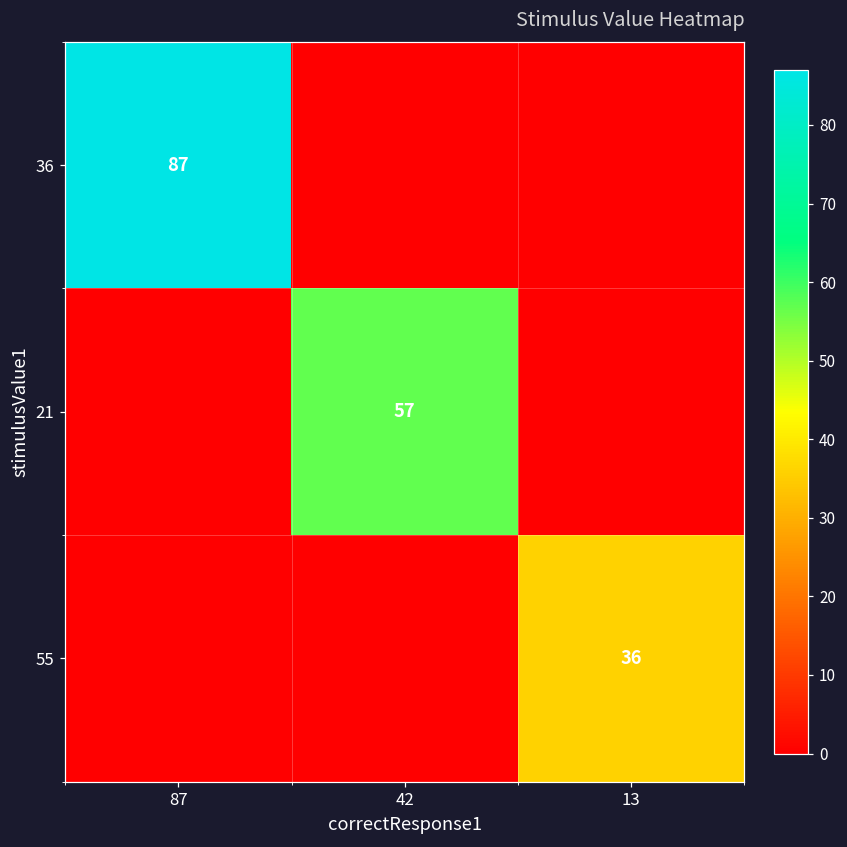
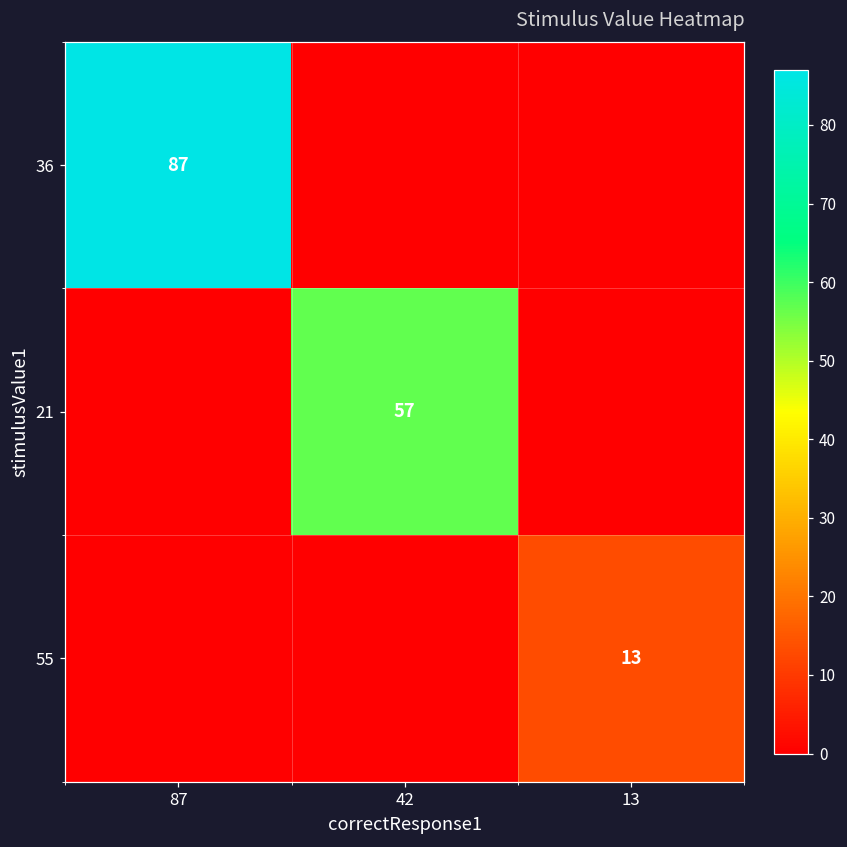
  {
    "36": {
      "87": 87
    },
    "21": {
      "42": 57
    },
    "55": {
-     "13": 36
+     "13": 13
    }
  }
